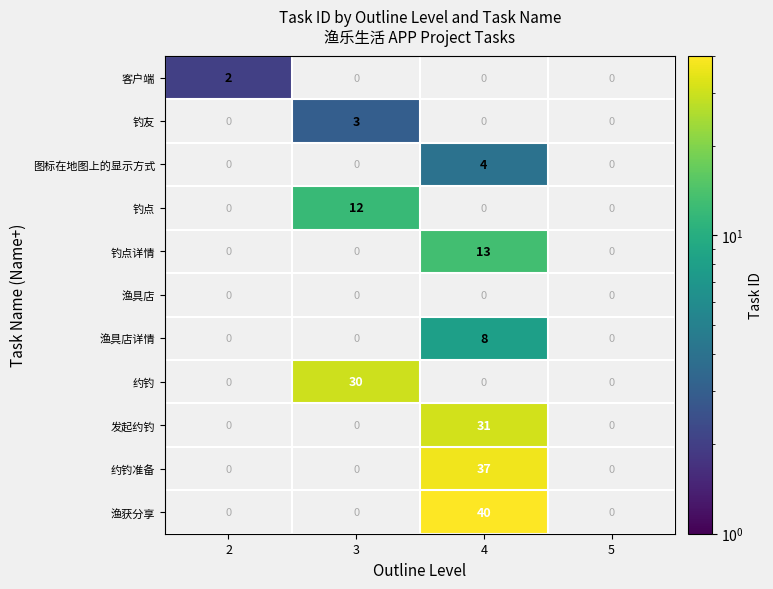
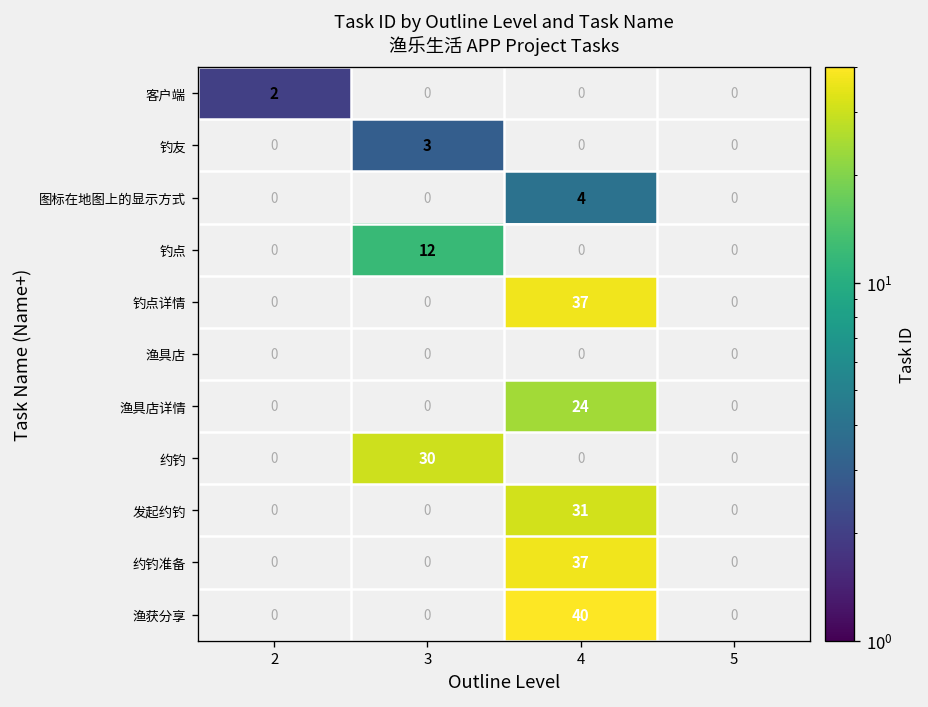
  {
    "客户端": {
      "2": 2,
      "3": 0,
      "4": 0,
      "5": 0
    },
    "钓友": {
      "2": 0,
      "3": 3,
      "4": 0,
      "5": 0
    },
    "图标在地图上的显示方式": {
      "2": 0,
      "3": 0,
      "4": 4,
      "5": 0
    },
    "钓点": {
      "2": 0,
      "3": 12,
      "4": 0,
      "5": 0
    },
    "钓点详情": {
      "2": 0,
      "3": 0,
-     "4": 13,
+     "4": 37,
      "5": 0
    },
    "渔具店": {
      "2": 0,
      "3": 0,
      "4": 0,
      "5": 0
    },
    "渔具店详情": {
      "2": 0,
      "3": 0,
-     "4": 8,
+     "4": 24,
      "5": 0
    },
    "约钓": {
      "2": 0,
      "3": 30,
      "4": 0,
      "5": 0
    },
    "发起约钓": {
      "2": 0,
      "3": 0,
      "4": 31,
      "5": 0
    },
    "约钓准备": {
      "2": 0,
      "3": 0,
      "4": 37,
      "5": 0
    },
    "渔获分享": {
      "2": 0,
      "3": 0,
      "4": 40,
      "5": 0
    }
  }
